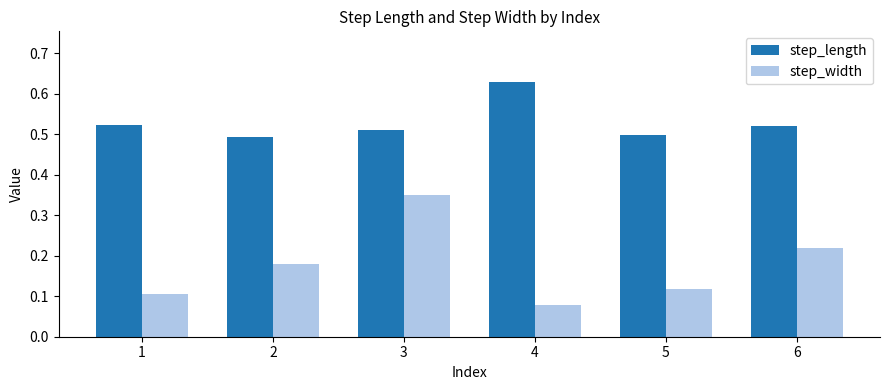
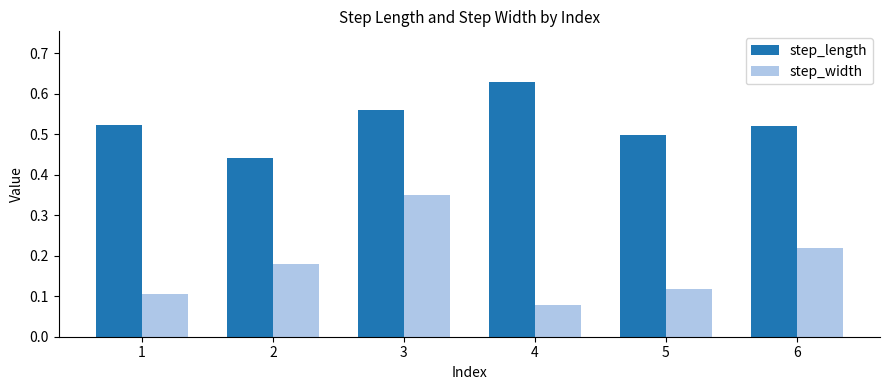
  {
    "step_length": {
      "1": 0.52,
-     "2": 0.49,
-     "3": 0.51,
+     "2": 0.44,
+     "3": 0.56,
      "4": 0.63,
      "5": 0.50,
      "6": 0.52
    },
    "step_width": {
      "1": 0.11,
      "2": 0.18,
      "3": 0.35,
      "4": 0.08,
      "5": 0.12,
      "6": 0.22
    }
  }
